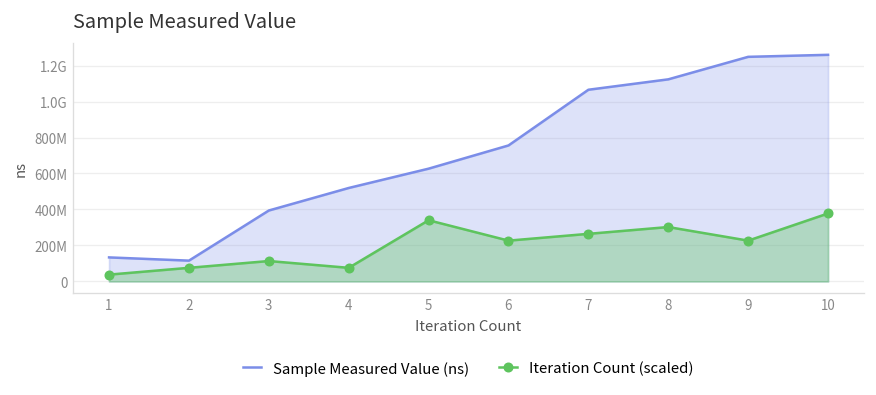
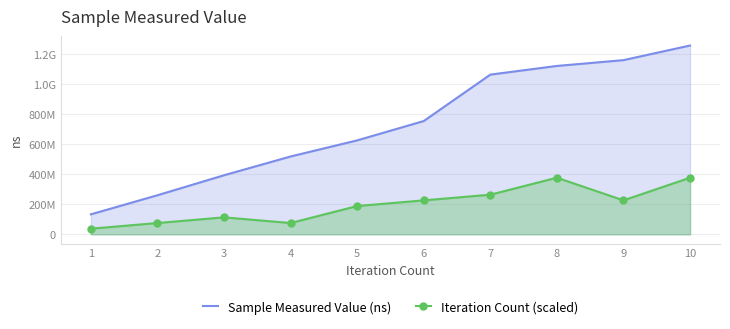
  {
    "Sample Measured Value (ns)": {
      "1": 130000000,
-     "2": 120000000,
+     "2": 260000000,
      "3": 390000000,
      "4": 520000000,
      "5": 630000000,
      "6": 760000000,
      "7": 1070000000,
      "8": 1120000000,
-     "9": 1250000000,
+     "9": 1160000000,
      "10": 1260000000
    },
    "Iteration Count (scaled)": {
      "1": 40000000,
      "2": 80000000,
      "3": 110000000,
      "4": 80000000,
-     "5": 340000000,
+     "5": 190000000,
      "6": 230000000,
      "7": 260000000,
-     "8": 300000000,
+     "8": 380000000,
      "9": 230000000,
      "10": 380000000
    }
  }
